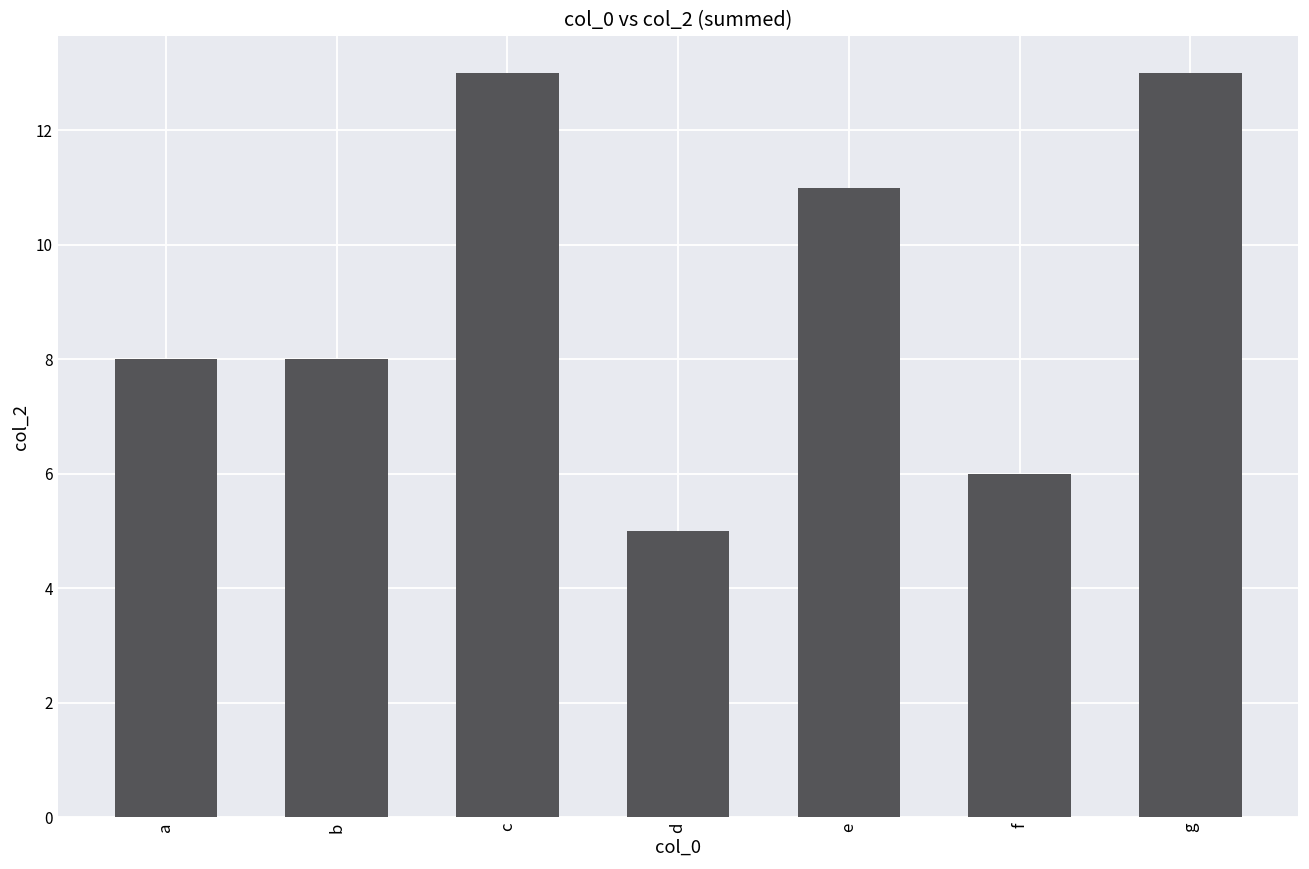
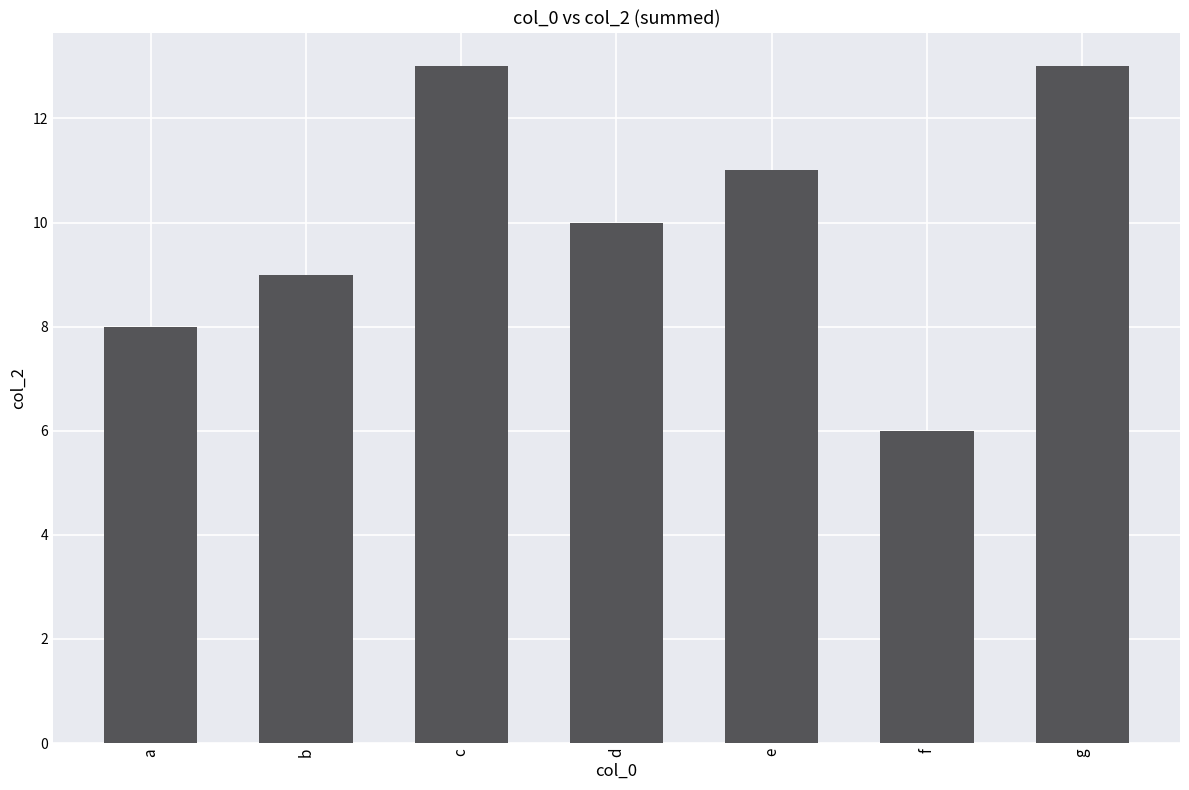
  {
    "a": 8,
-   "b": 8,
+   "b": 9,
    "c": 13,
-   "d": 5,
+   "d": 10,
    "e": 11,
    "f": 6,
    "g": 13
  }
